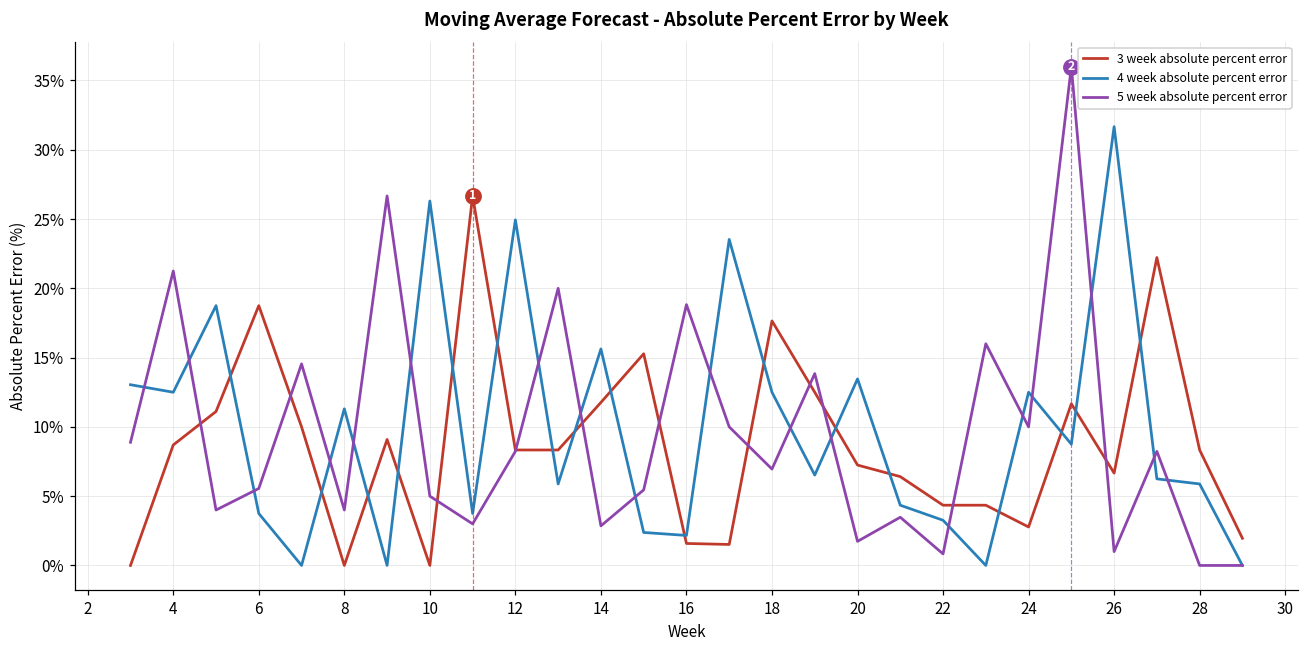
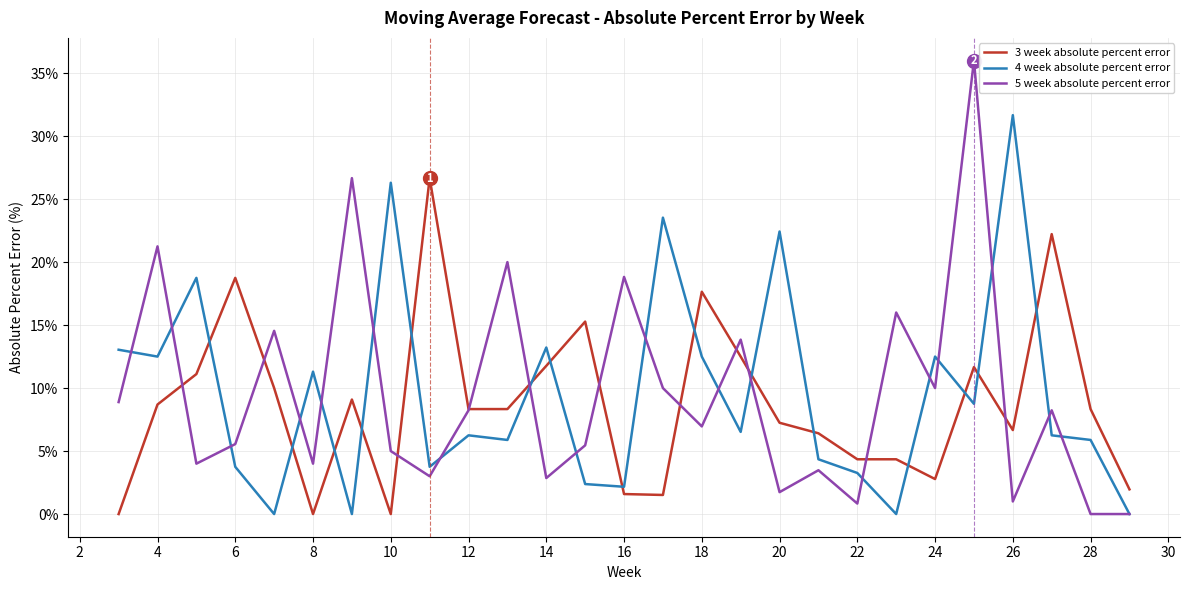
  {
    "4 week absolute percent error": {
      "4": "12.5%",
      "6": "3.8%",
      "8": "11.3%",
      "10": "26.3%",
-     "12": "24.9%",
-     "14": "15.6%",
+     "12": "6.3%",
+     "14": "13.2%",
      "16": "2.2%",
      "18": "12.5%",
-     "20": "13.5%",
+     "20": "22.4%",
      "22": "3.3%",
      "24": "12.5%",
      "26": "31.7%",
      "28": "5.9%"
    }
  }
